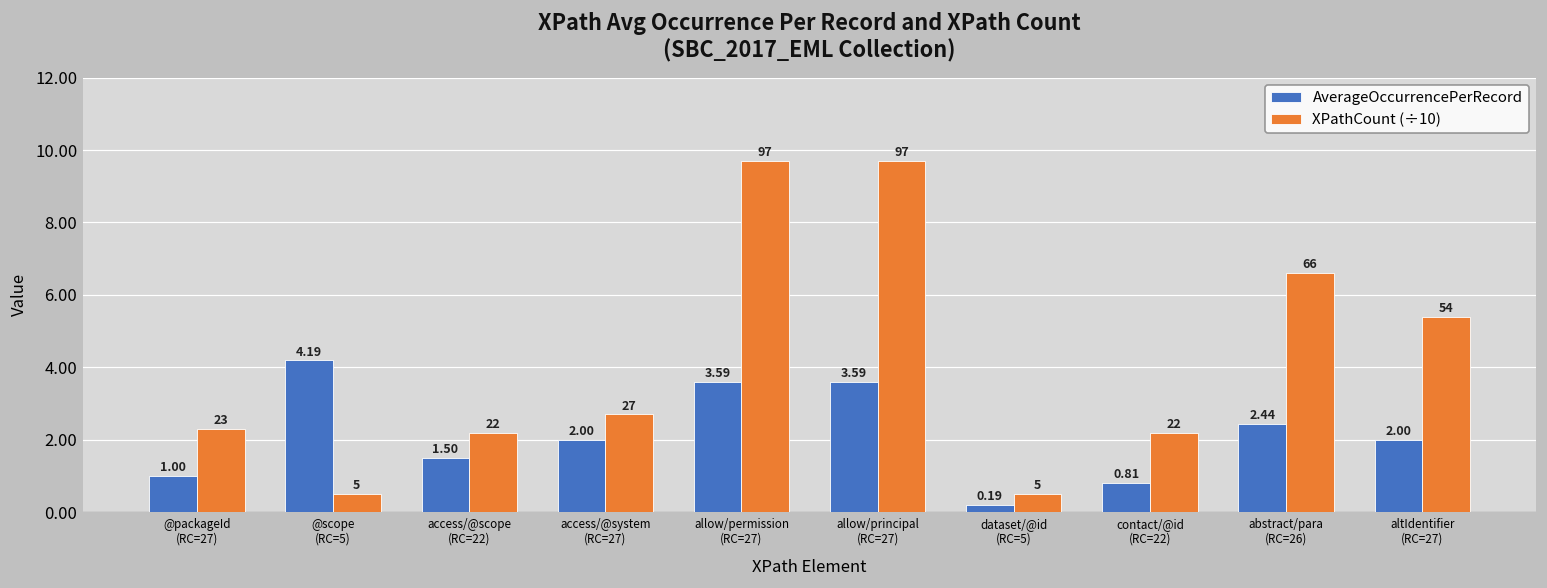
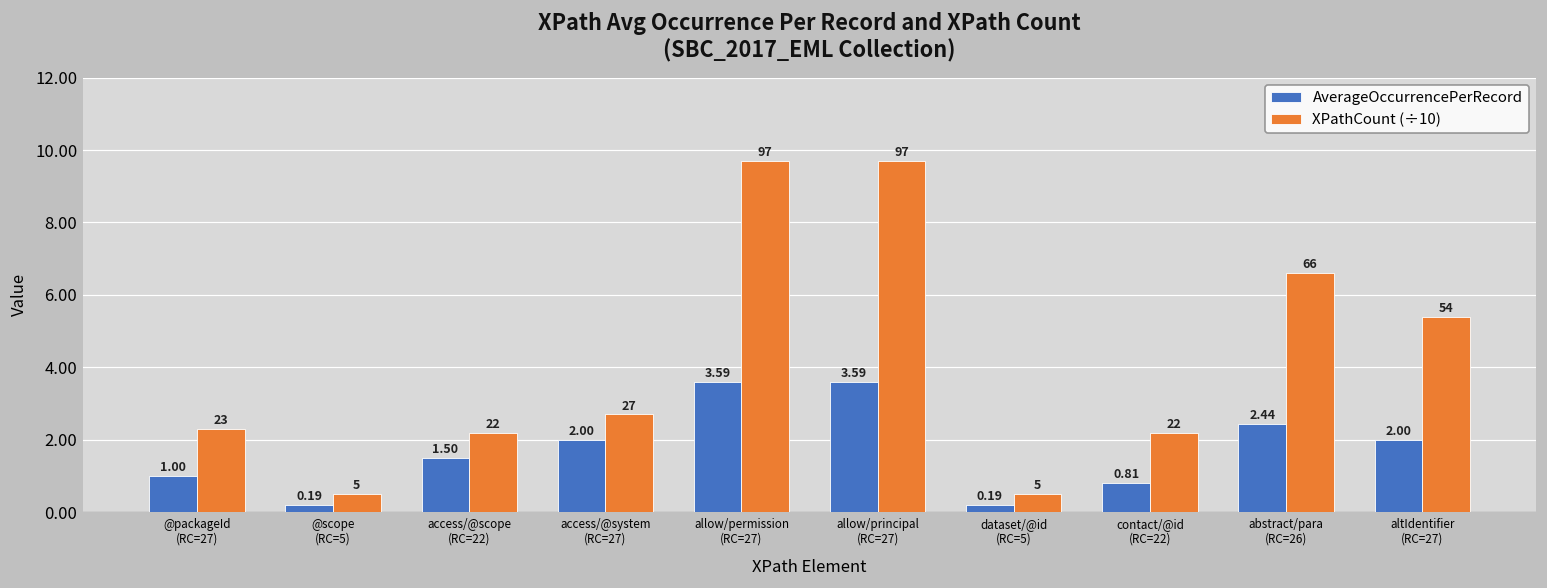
  {
    "AverageOccurrencePerRecord": {
      "@packageId (RC=27)": 1.00,
-     "@scope (RC=5)": 4.19,
+     "@scope (RC=5)": 0.19,
      "access/@scope (RC=22)": 1.50,
      "access/@system (RC=27)": 2.00,
      "allow/permission (RC=27)": 3.59,
      "allow/principal (RC=27)": 3.59,
      "dataset/@id (RC=5)": 0.19,
      "contact/@id (RC=22)": 0.81,
      "abstract/para (RC=26)": 2.44,
      "altIdentifier (RC=27)": 2.00
    }
  }
